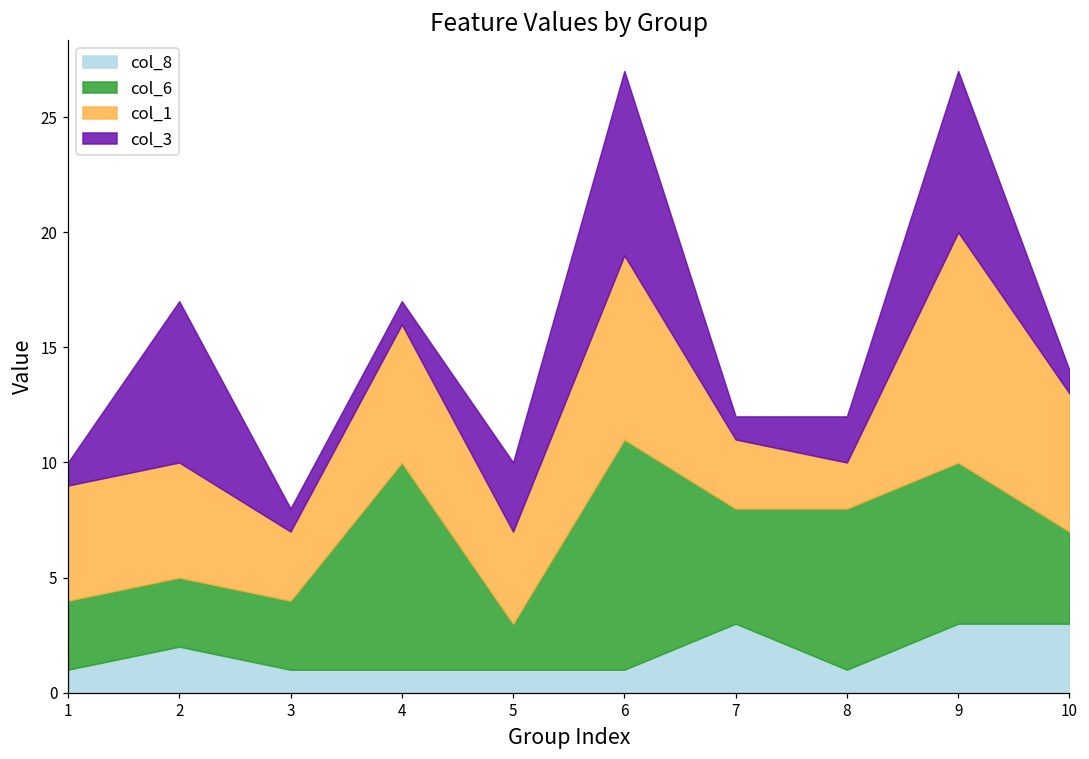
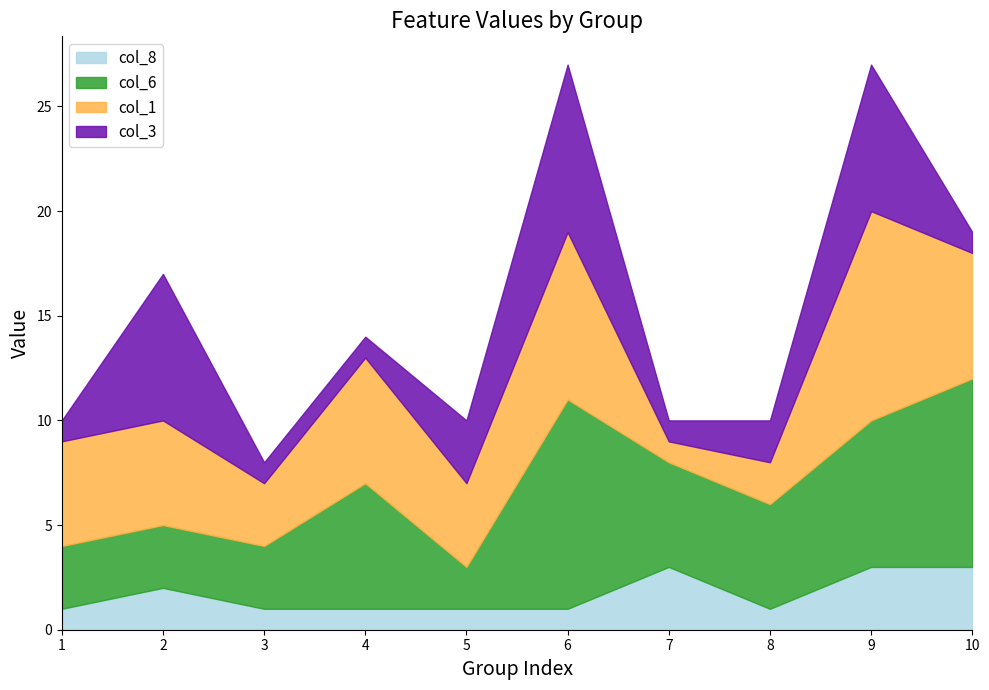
  {
    "col_8": {
      "1": 1,
      "2": 2,
      "3": 1,
      "4": 1,
      "5": 1,
      "6": 1,
      "7": 3,
      "8": 1,
      "9": 3,
      "10": 3
    },
    "col_6": {
      "1": 3,
      "2": 3,
      "3": 3,
-     "4": 9,
+     "4": 6,
      "5": 2,
      "6": 10,
      "7": 5,
-     "8": 7,
+     "8": 5,
      "9": 7,
-     "10": 4
+     "10": 9
    },
    "col_1": {
      "1": 5,
      "2": 5,
      "3": 3,
      "4": 6,
      "5": 4,
      "6": 8,
-     "7": 3,
+     "7": 1,
      "8": 2,
      "9": 10,
      "10": 6
    },
    "col_3": {
      "1": 1,
      "2": 7,
      "3": 1,
      "4": 1,
      "5": 3,
      "6": 8,
      "7": 1,
      "8": 2,
      "9": 7,
      "10": 1
    }
  }
